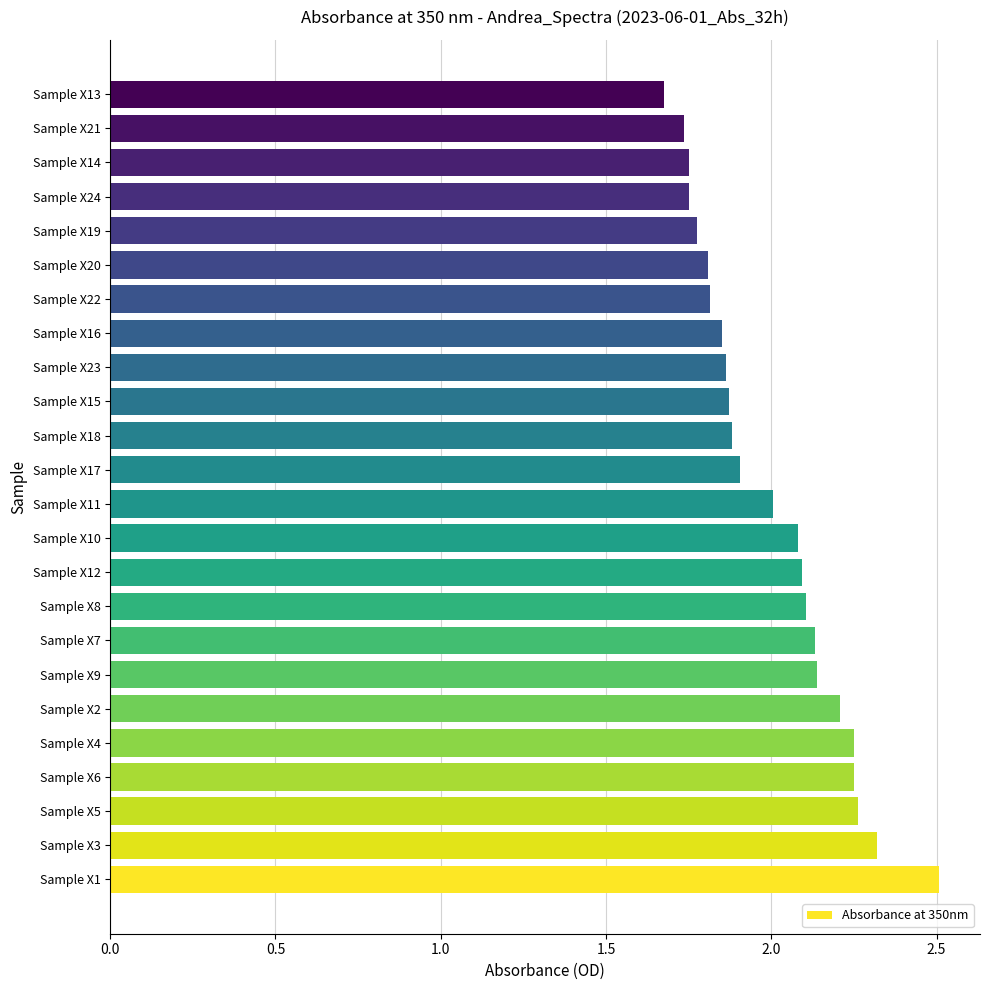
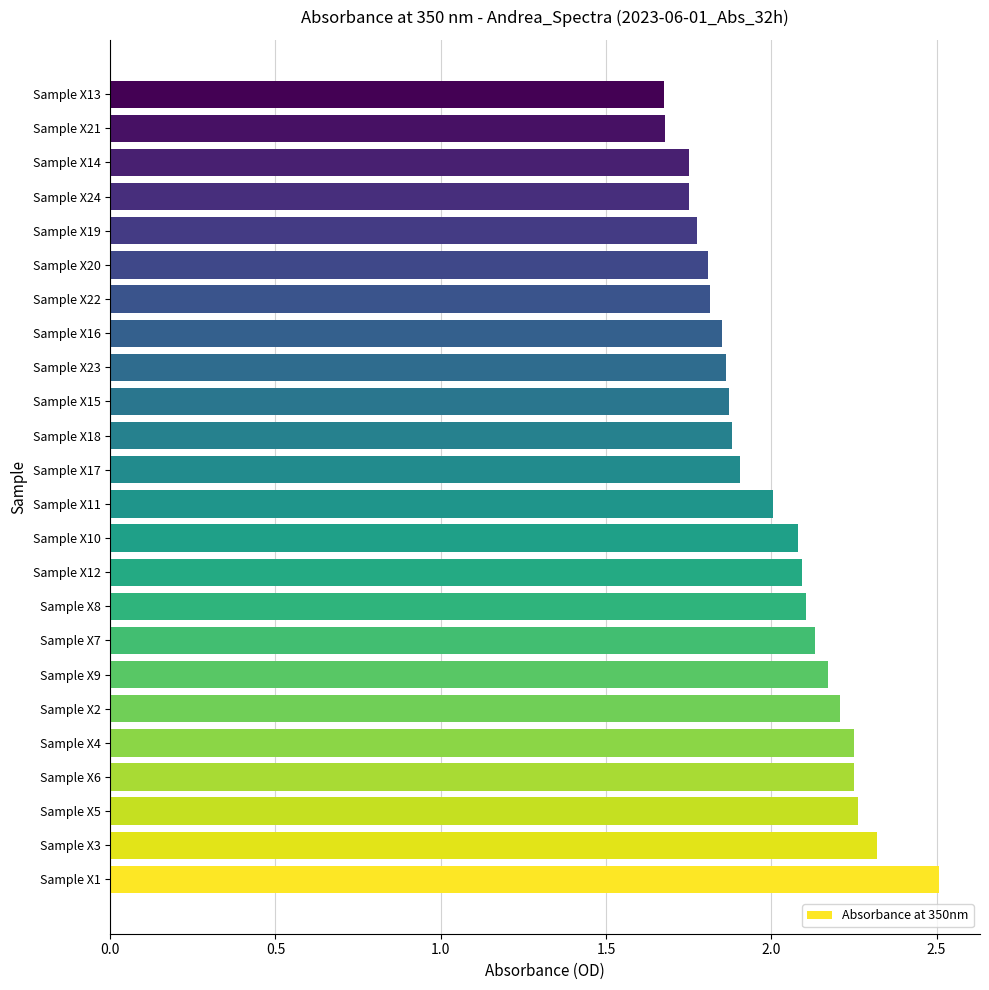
  {
    "Sample X13": 1.68,
-   "Sample X21": 1.74,
+   "Sample X21": 1.68,
    "Sample X14": 1.75,
    "Sample X24": 1.75,
    "Sample X19": 1.78,
    "Sample X20": 1.81,
    "Sample X22": 1.82,
    "Sample X16": 1.85,
    "Sample X23": 1.86,
    "Sample X15": 1.87,
    "Sample X18": 1.88,
    "Sample X17": 1.90,
    "Sample X11": 2.00,
    "Sample X10": 2.08,
    "Sample X12": 2.09,
    "Sample X8": 2.11,
    "Sample X7": 2.13,
-   "Sample X9": 2.14,
+   "Sample X9": 2.17,
    "Sample X2": 2.21,
    "Sample X4": 2.25,
    "Sample X6": 2.25,
    "Sample X5": 2.26,
    "Sample X3": 2.32,
    "Sample X1": 2.51
  }
